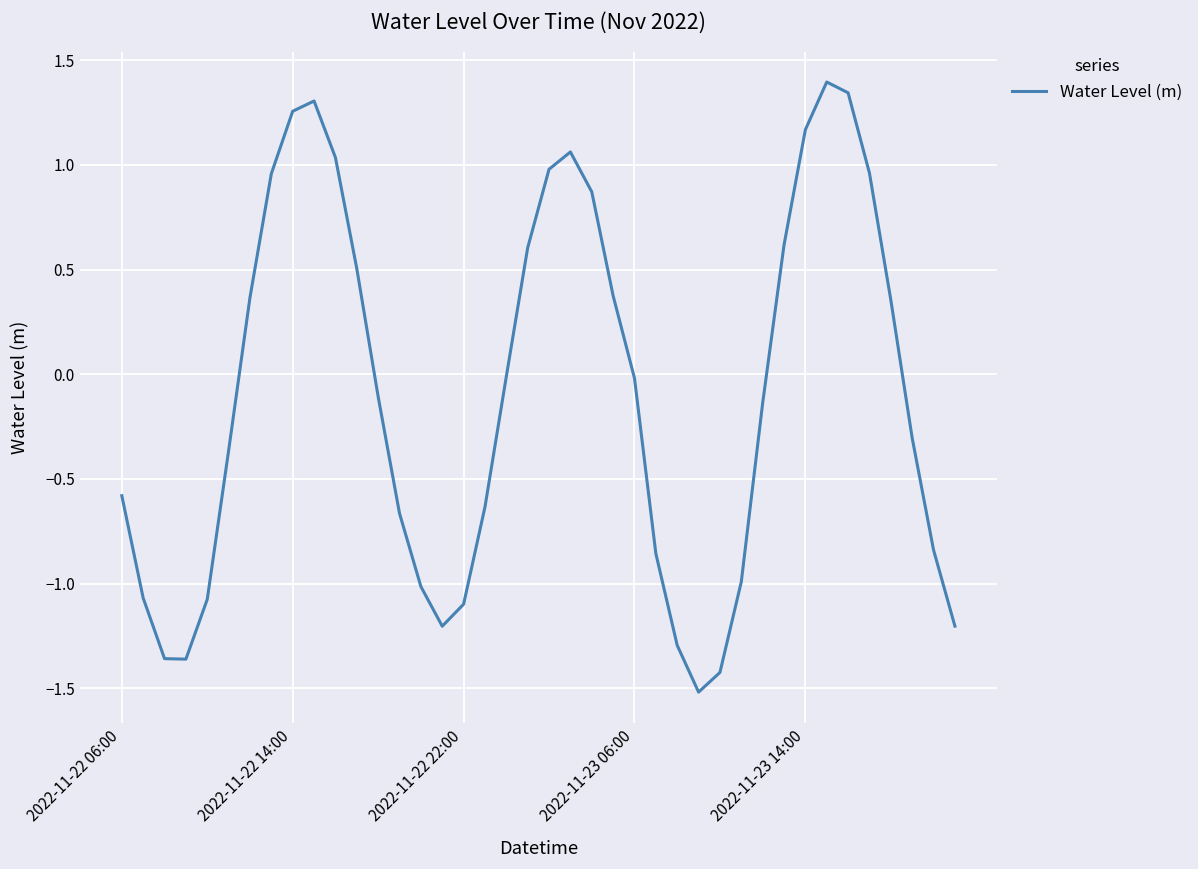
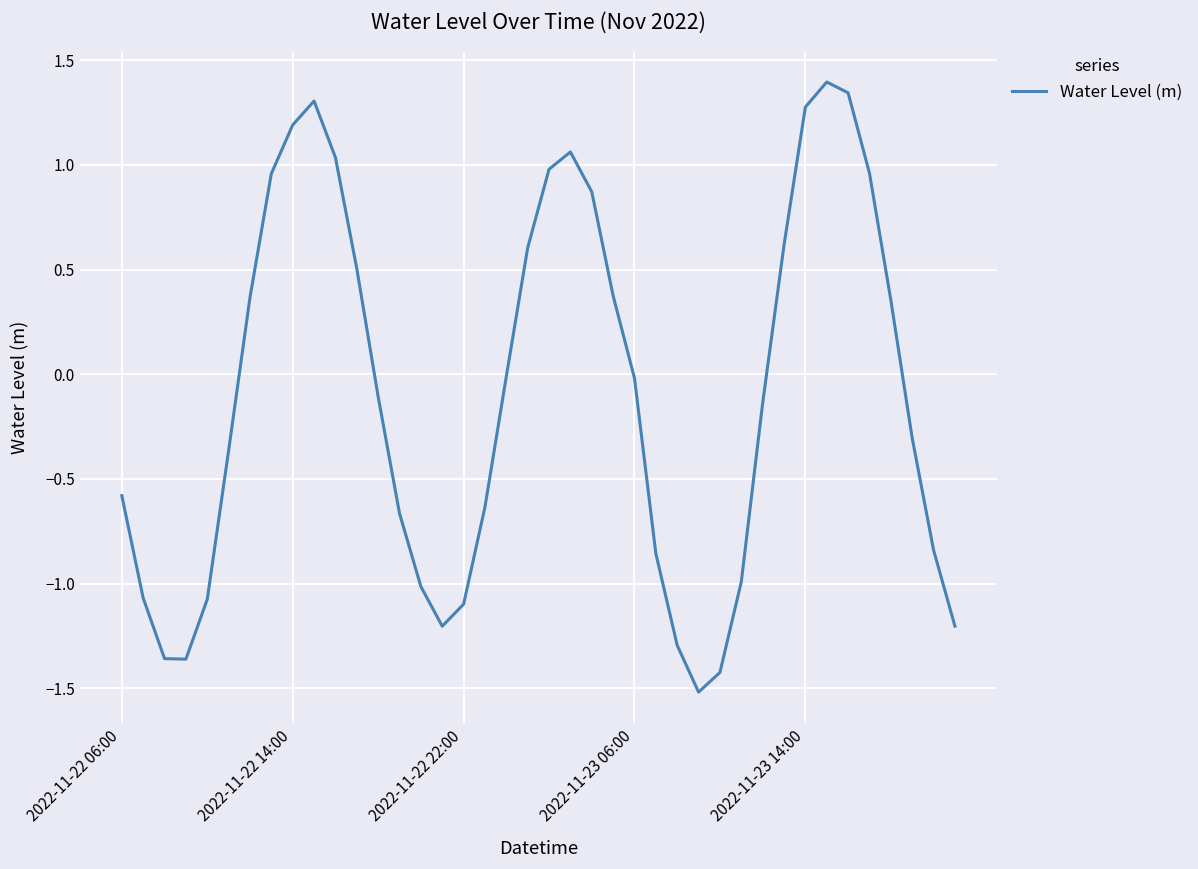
  {
    "2022-11-22 06:00": -0.58,
-   "2022-11-22 14:00": 1.26,
+   "2022-11-22 14:00": 1.19,
    "2022-11-22 22:00": -1.10,
    "2022-11-23 06:00": -0.02,
-   "2022-11-23 14:00": 1.17
+   "2022-11-23 14:00": 1.28
  }
